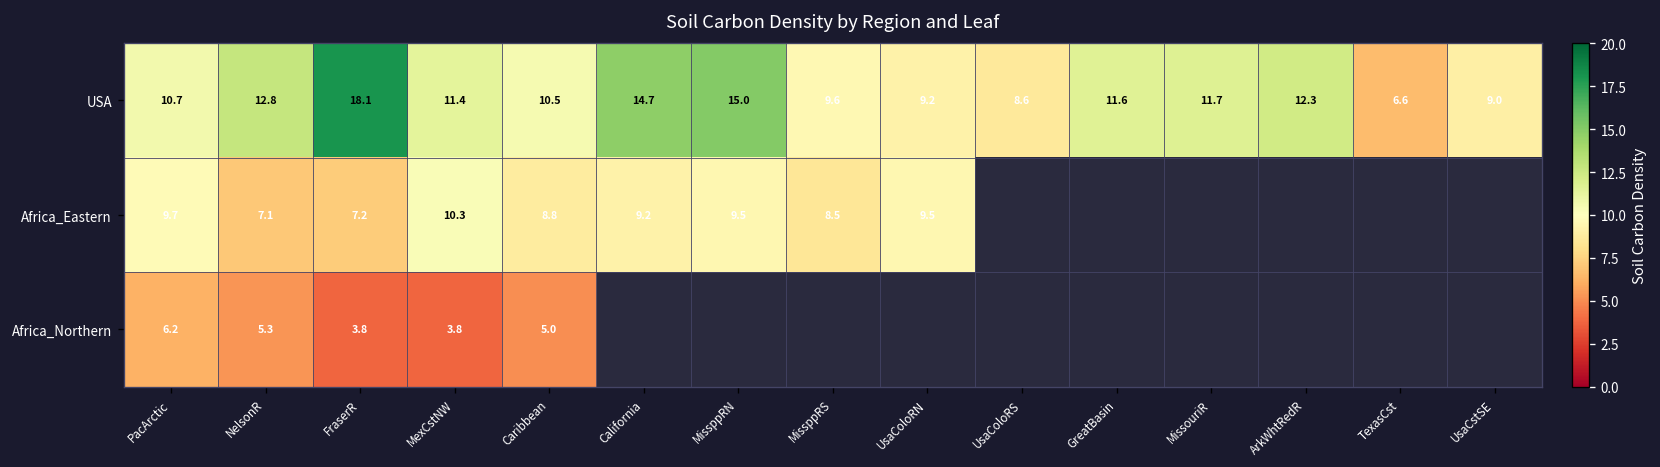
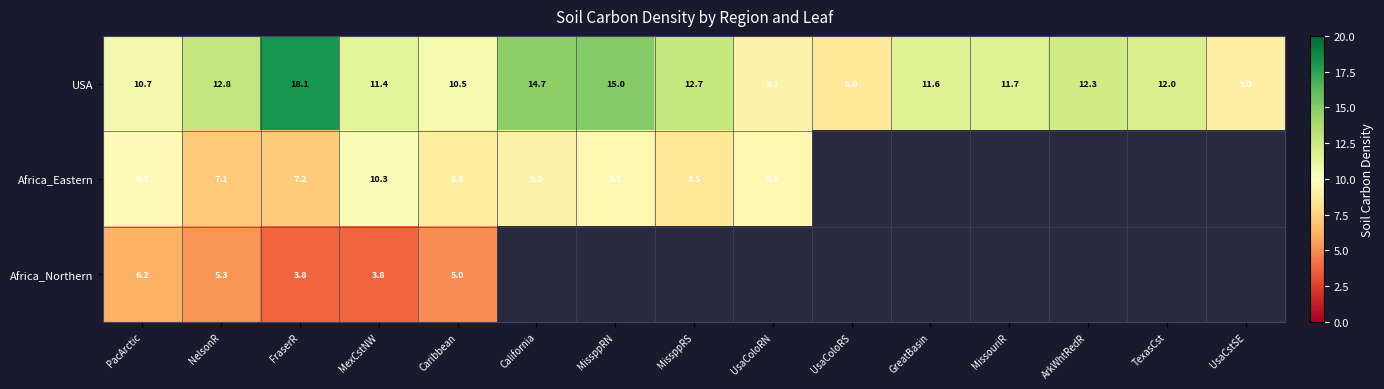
  {
    "USA": {
      "PacArctic": 10.7,
      "NelsonR": 12.8,
      "FraserR": 18.1,
      "MexCstNW": 11.4,
      "Caribbean": 10.5,
      "California": 14.7,
      "MissppRN": 15.0,
-     "MissppRS": 9.6,
+     "MissppRS": 12.7,
      "UsaColoRN": 9.2,
      "UsaColoRS": 8.6,
      "GreatBasin": 11.6,
      "MissouriR": 11.7,
      "ArkWhtRedR": 12.3,
-     "TexasCst": 6.6,
+     "TexasCst": 12.0,
      "UsaCstSE": 9.0
    },
    "Africa_Eastern": {
      "PacArctic": 9.7,
      "NelsonR": 7.1,
      "FraserR": 7.2,
      "MexCstNW": 10.3,
      "Caribbean": 8.8,
      "California": 9.2,
      "MissppRN": 9.5,
      "MissppRS": 8.5,
      "UsaColoRN": 9.5
    },
    "Africa_Northern": {
      "PacArctic": 6.2,
      "NelsonR": 5.3,
      "FraserR": 3.8,
      "MexCstNW": 3.8,
      "Caribbean": 5.0
    }
  }
